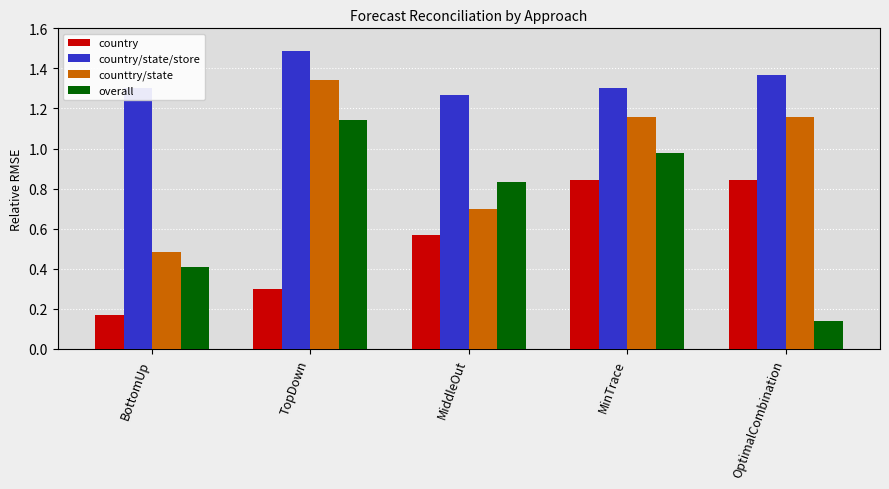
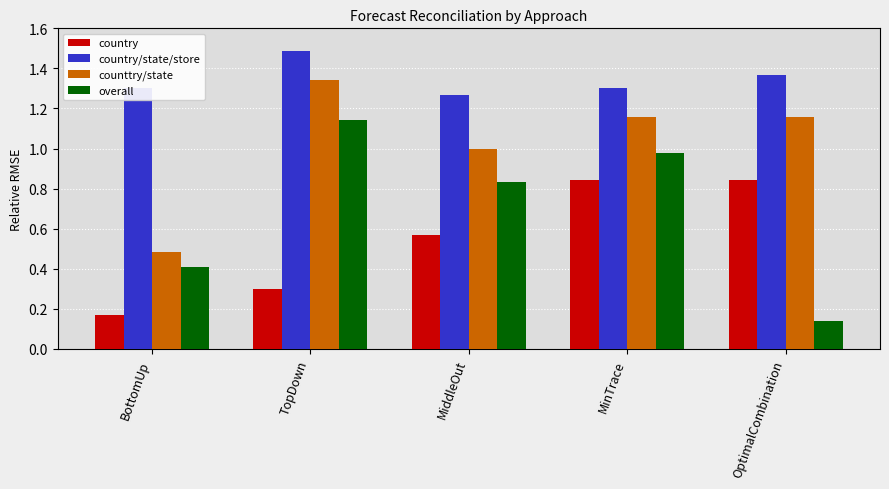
  {
    "country": {
      "BottomUp": 0.17,
      "TopDown": 0.3,
      "MiddleOut": 0.57,
      "MinTrace": 0.84,
      "OptimalCombination": 0.84
    },
    "country/state/store": {
      "TopDown": 1.49,
      "MiddleOut": 1.26,
      "MinTrace": 1.3,
      "OptimalCombination": 1.37
    },
    "counttry/state": {
      "BottomUp": 0.48,
      "TopDown": 1.34,
-     "MiddleOut": 0.7,
+     "MiddleOut": 1.0,
      "MinTrace": 1.16,
      "OptimalCombination": 1.16
    },
    "overall": {
      "BottomUp": 0.4,
      "TopDown": 1.14,
      "MiddleOut": 0.83,
      "MinTrace": 0.98,
      "OptimalCombination": 0.14
    }
  }
